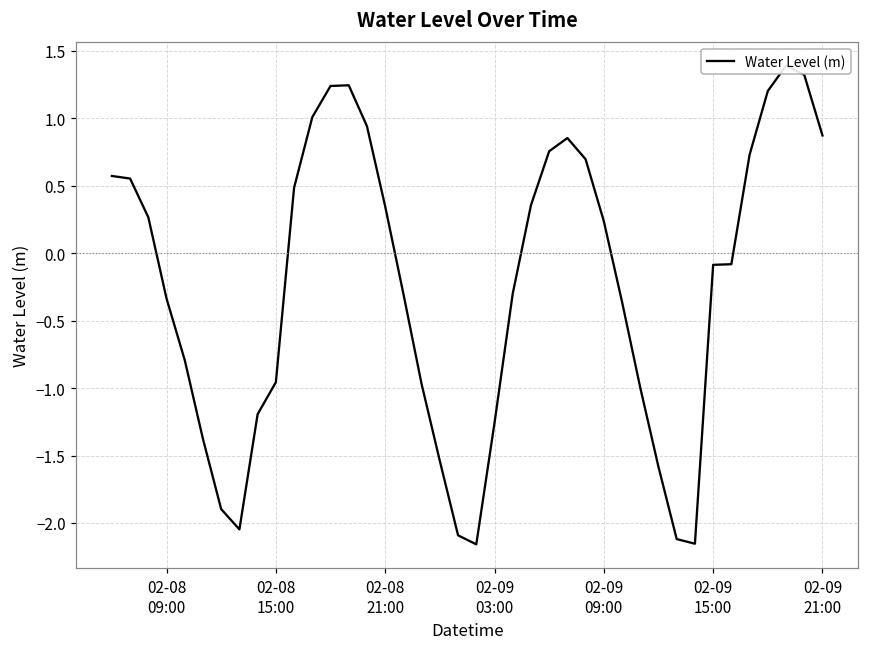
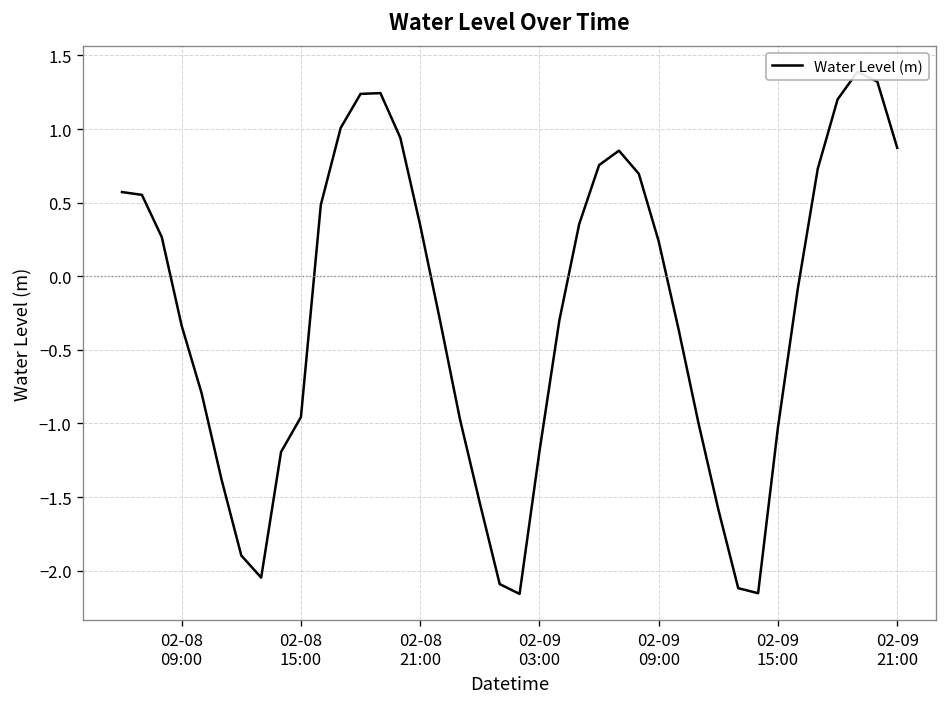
  {
    "02-08 09:00": -0.34,
    "02-08 15:00": -0.96,
    "02-08 21:00": 0.35,
-   "02-09 03:00": -1.26,
+   "02-09 03:00": -1.19,
    "02-09 09:00": 0.24,
-   "02-09 15:00": -0.09,
+   "02-09 15:00": -1.02,
    "02-09 21:00": 0.87
  }
